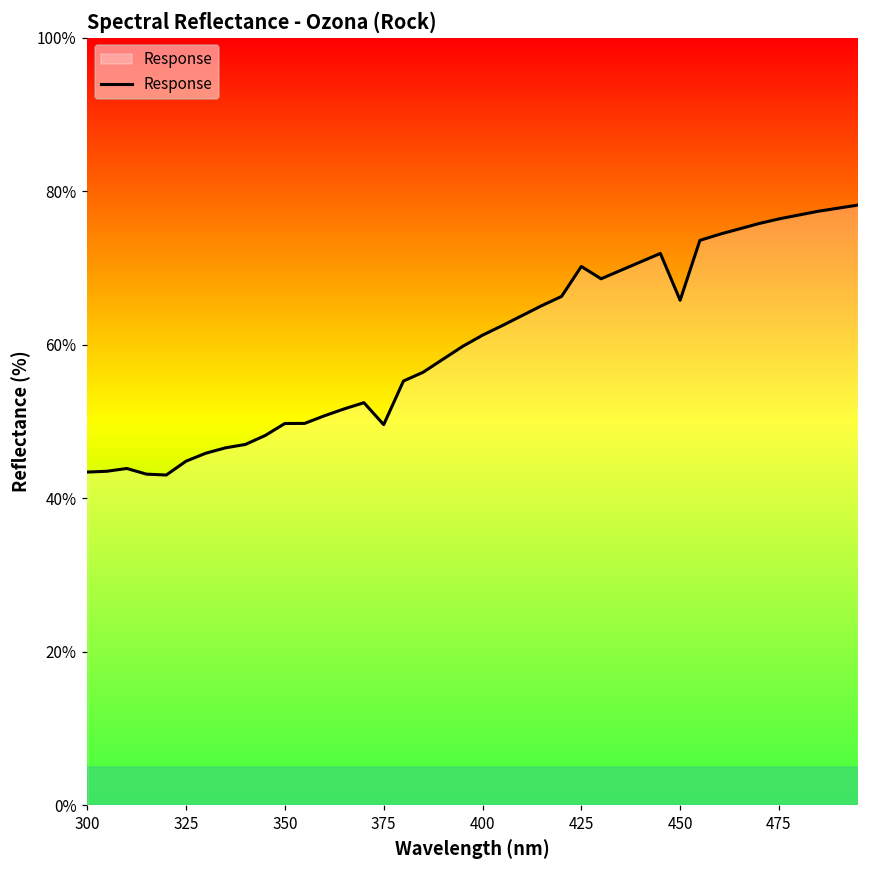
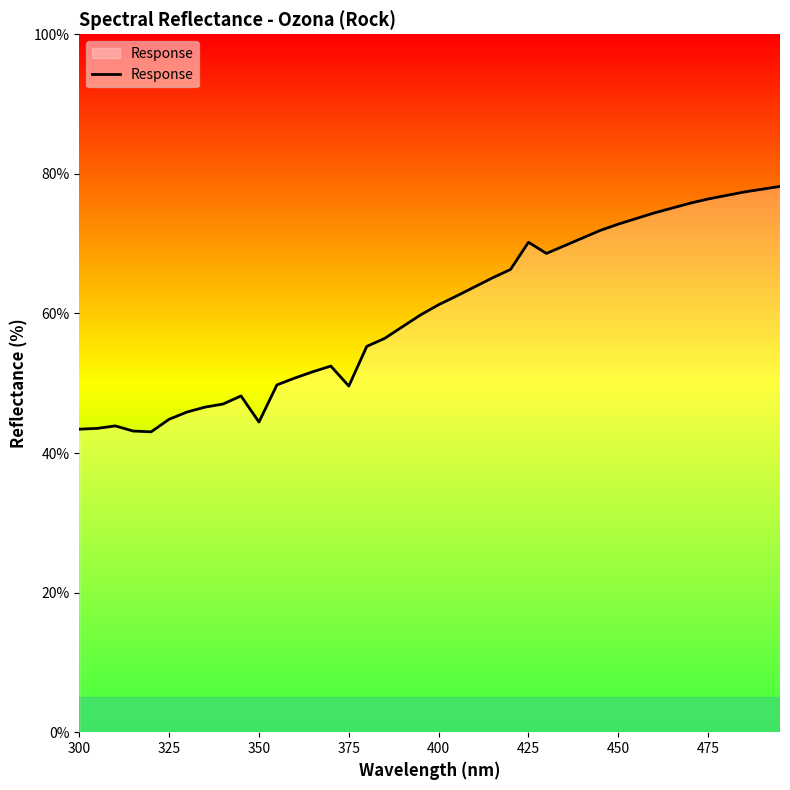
  {
    "300": "43%",
    "325": "45%",
-   "350": "50%",
+   "350": "44%",
    "375": "50%",
    "400": "61%",
    "425": "70%",
-   "450": "66%",
+   "450": "73%",
    "475": "76%"
  }
